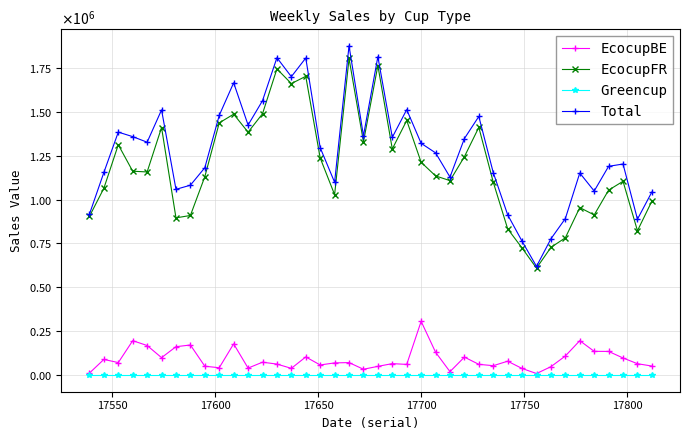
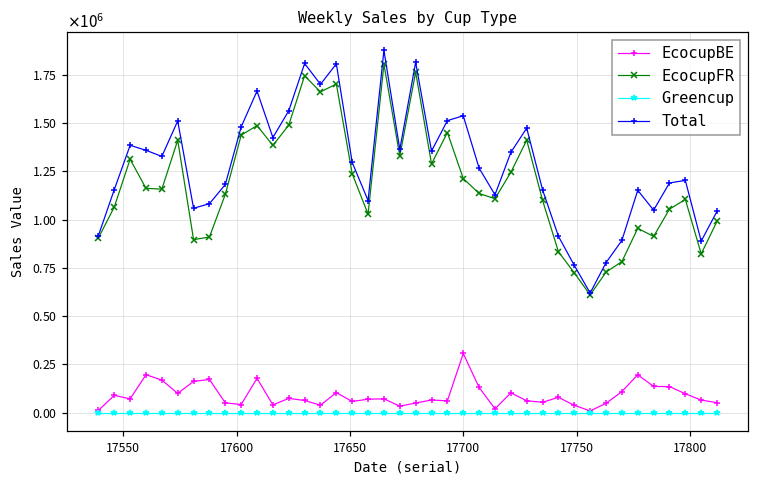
  {
    "EcocupBE": {
      "17700": 310000
    },
    "EcocupFR": {
      "17700": 1210000
    },
    "Greencup": {
      "17700": 0
    },
    "Total": {
-     "17700": 1320000
+     "17700": 1540000
    }
  }
